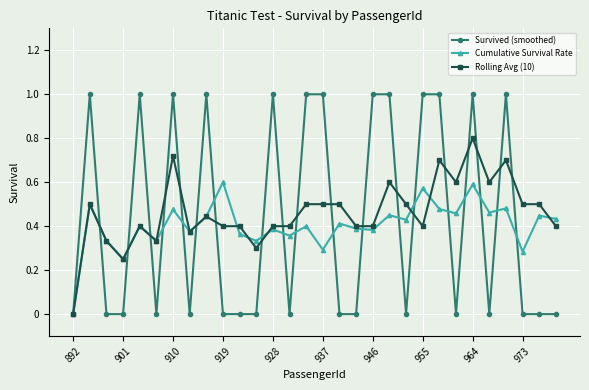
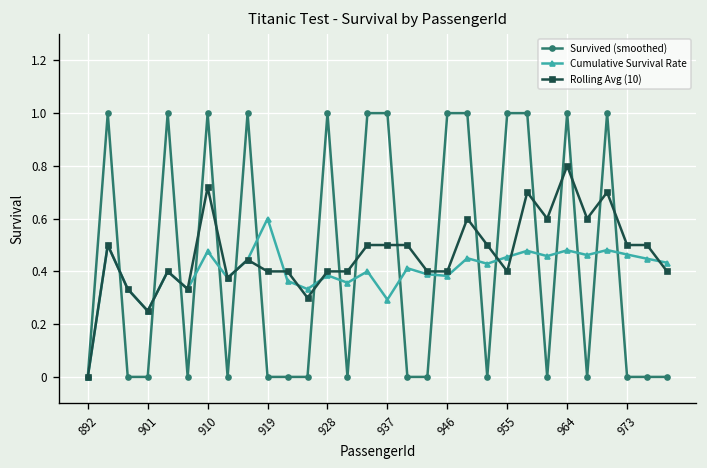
  {
    "Survived (smoothed)": {
      "901": 0.00,
      "910": 1.00,
      "919": 0.00,
      "928": 1.00,
      "937": 1.00,
      "946": 1.00,
      "955": 1.00,
      "964": 1.00,
      "973": 0.00
    },
    "Cumulative Survival Rate": {
      "910": 0.48,
      "919": 0.60,
      "928": 0.39,
      "937": 0.29,
      "946": 0.38,
-     "955": 0.57,
-     "964": 0.59,
-     "973": 0.28
+     "955": 0.46,
+     "964": 0.48,
+     "973": 0.46
    },
    "Rolling Avg (10)": {
      "910": 0.72,
      "919": 0.40,
      "928": 0.40,
      "937": 0.50,
      "946": 0.40,
      "955": 0.40,
      "964": 0.80,
      "973": 0.50
    }
  }
